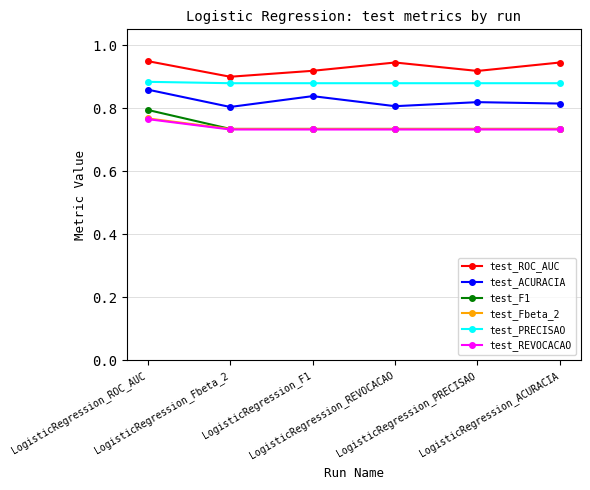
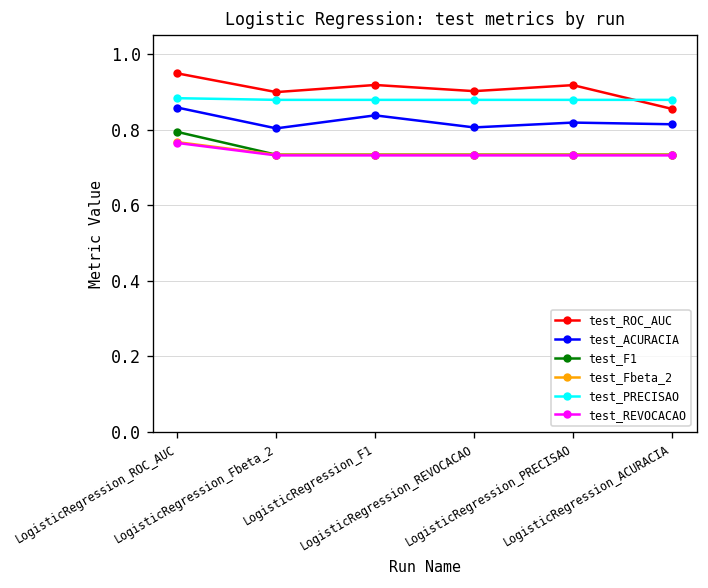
  {
    "test_ROC_AUC": {
      "LogisticRegression_ROC_AUC": 0.95,
      "LogisticRegression_Fbeta_2": 0.90,
      "LogisticRegression_F1": 0.92,
-     "LogisticRegression_REVOCACAO": 0.94,
+     "LogisticRegression_REVOCACAO": 0.90,
      "LogisticRegression_PRECISAO": 0.92,
-     "LogisticRegression_ACURACIA": 0.94
+     "LogisticRegression_ACURACIA": 0.86
    },
    "test_ACURACIA": {
      "LogisticRegression_ROC_AUC": 0.86,
      "LogisticRegression_Fbeta_2": 0.80,
      "LogisticRegression_F1": 0.84,
      "LogisticRegression_REVOCACAO": 0.81,
      "LogisticRegression_PRECISAO": 0.82,
      "LogisticRegression_ACURACIA": 0.81
    },
    "test_F1": {
      "LogisticRegression_ROC_AUC": 0.79
    },
    "test_PRECISAO": {
      "LogisticRegression_ROC_AUC": 0.88,
      "LogisticRegression_Fbeta_2": 0.88,
      "LogisticRegression_F1": 0.88,
      "LogisticRegression_REVOCACAO": 0.88,
      "LogisticRegression_PRECISAO": 0.88,
      "LogisticRegression_ACURACIA": 0.88
    }
  }
